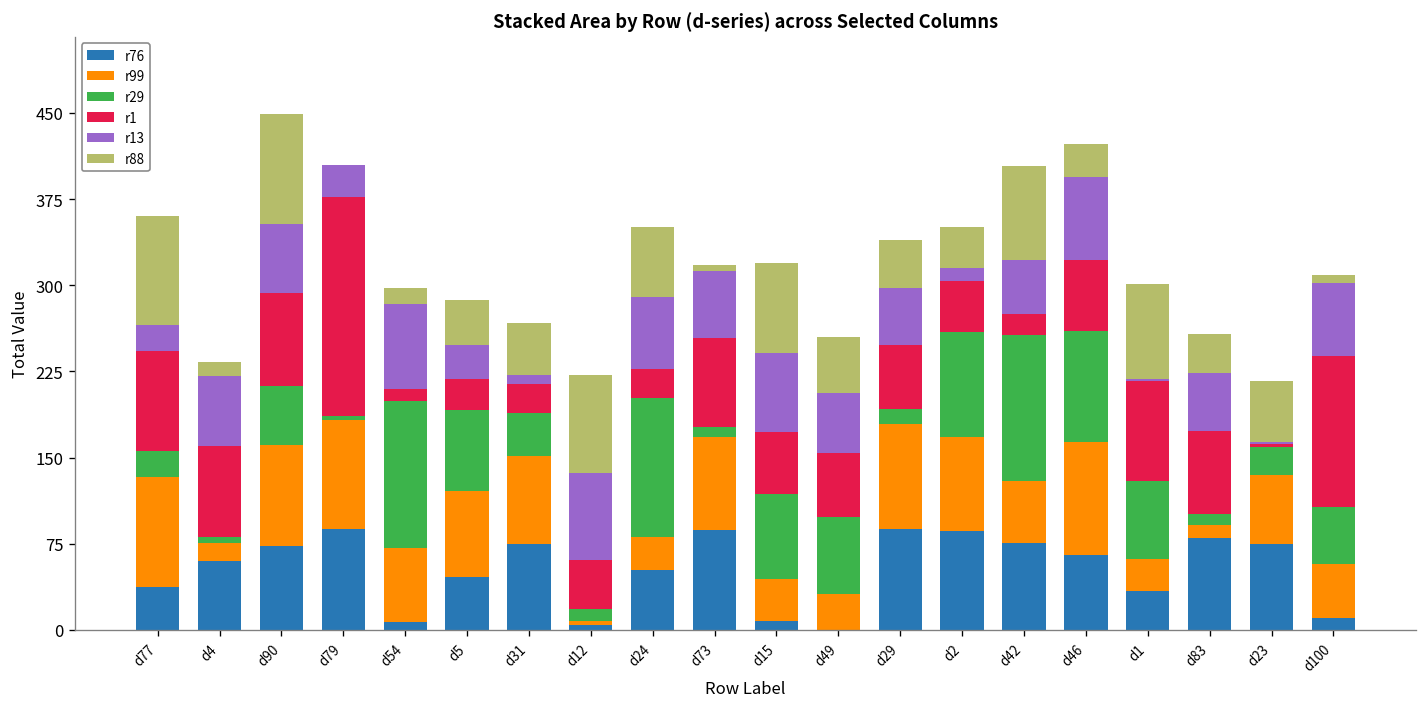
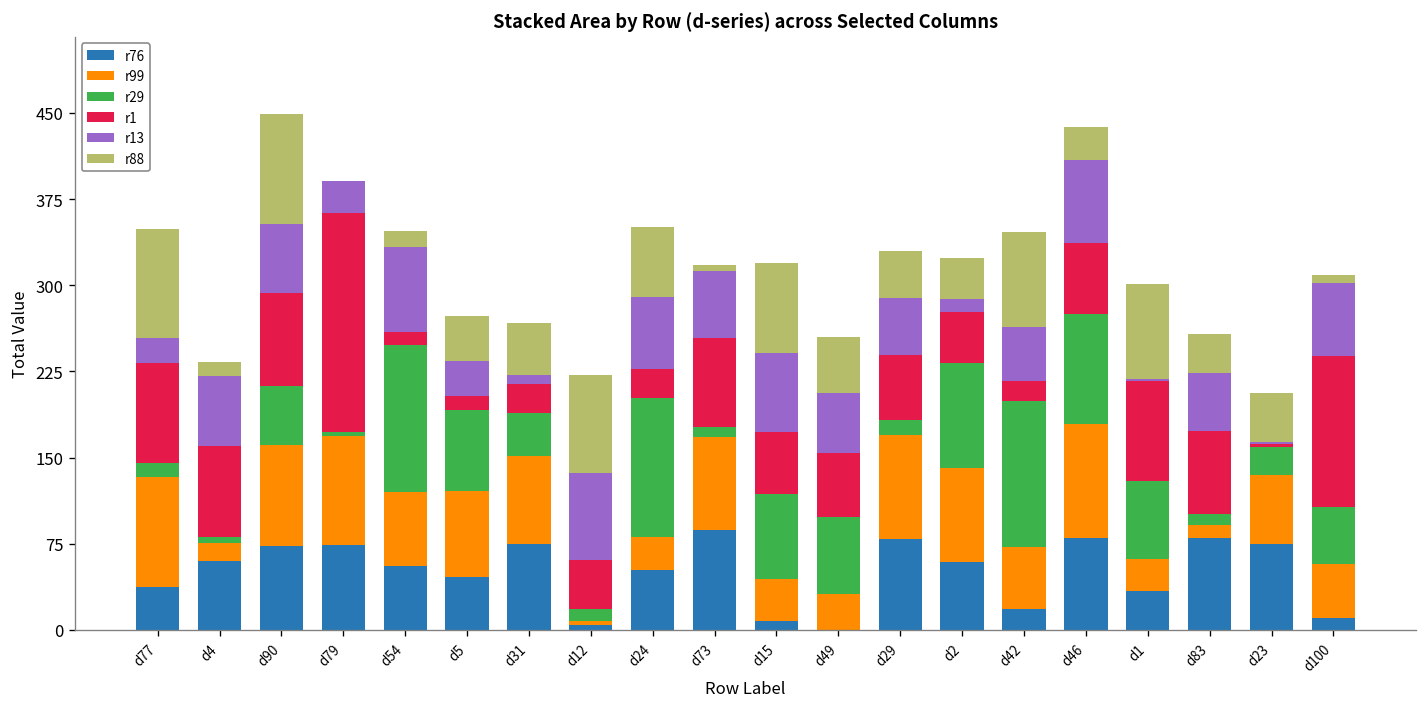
  {
    "r76": {
      "d77": 40,
      "d4": 60,
      "d90": 70,
-     "d79": 90,
-     "d54": 10,
+     "d79": 70,
+     "d54": 60,
      "d5": 50,
      "d31": 80,
      "d12": 0,
      "d24": 50,
      "d73": 90,
      "d15": 10,
      "d49": 0,
-     "d29": 90,
-     "d2": 90,
-     "d42": 80,
-     "d46": 70,
+     "d29": 80,
+     "d2": 60,
+     "d42": 20,
+     "d46": 80,
      "d1": 30,
      "d83": 80,
      "d23": 80,
      "d100": 10
    },
    "r99": {
      "d77": 100,
      "d4": 20,
      "d90": 90,
      "d79": 100,
      "d54": 60,
      "d5": 80,
      "d31": 80,
      "d12": 0,
      "d24": 30,
      "d73": 80,
      "d15": 40,
      "d49": 30,
      "d29": 90,
      "d2": 80,
      "d42": 50,
      "d46": 100,
      "d1": 30,
      "d83": 10,
      "d23": 60,
      "d100": 50
    },
    "r29": {
-     "d77": 20,
+     "d77": 10,
      "d4": 10,
      "d90": 50,
      "d79": 0,
      "d54": 130,
      "d5": 70,
      "d31": 40,
      "d12": 10,
      "d24": 120,
      "d73": 10,
      "d15": 70,
      "d49": 70,
      "d29": 10,
      "d2": 90,
      "d42": 130,
      "d46": 100,
      "d1": 70,
      "d83": 10,
      "d23": 20,
      "d100": 50
    },
    "r1": {
      "d77": 90,
      "d4": 80,
      "d90": 80,
      "d79": 190,
      "d54": 10,
-     "d5": 30,
+     "d5": 10,
      "d31": 30,
      "d12": 40,
      "d24": 30,
      "d73": 80,
      "d15": 50,
      "d49": 60,
      "d29": 60,
      "d2": 50,
      "d42": 20,
      "d46": 60,
      "d1": 90,
      "d83": 70,
      "d23": 0,
      "d100": 130
    },
    "r13": {
      "d77": 20,
      "d4": 60,
      "d90": 60,
      "d79": 30,
      "d54": 70,
      "d5": 30,
      "d31": 10,
      "d12": 80,
      "d24": 60,
      "d73": 60,
      "d15": 70,
      "d49": 50,
      "d29": 50,
      "d2": 10,
      "d42": 50,
      "d46": 70,
      "d83": 50,
      "d100": 60
    },
    "r88": {
      "d77": 100,
      "d4": 10,
      "d90": 100,
      "d79": 0,
      "d54": 10,
      "d5": 40,
      "d31": 50,
      "d12": 90,
      "d24": 60,
      "d73": 10,
      "d15": 80,
      "d49": 50,
      "d29": 40,
      "d2": 40,
      "d42": 80,
      "d46": 30,
      "d1": 80,
      "d83": 30,
-     "d23": 50,
+     "d23": 40,
      "d100": 10
    }
  }
